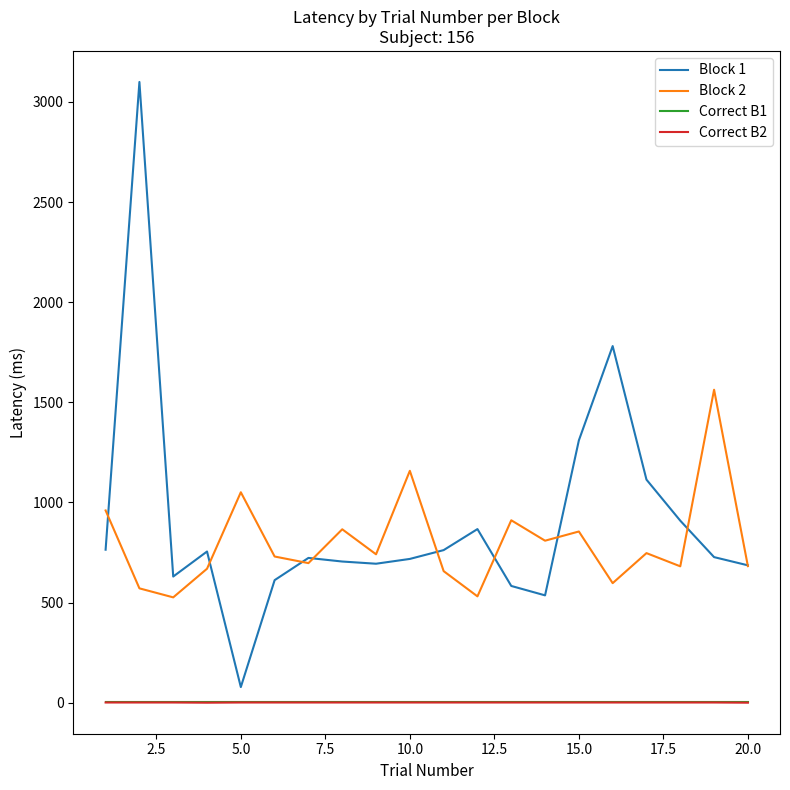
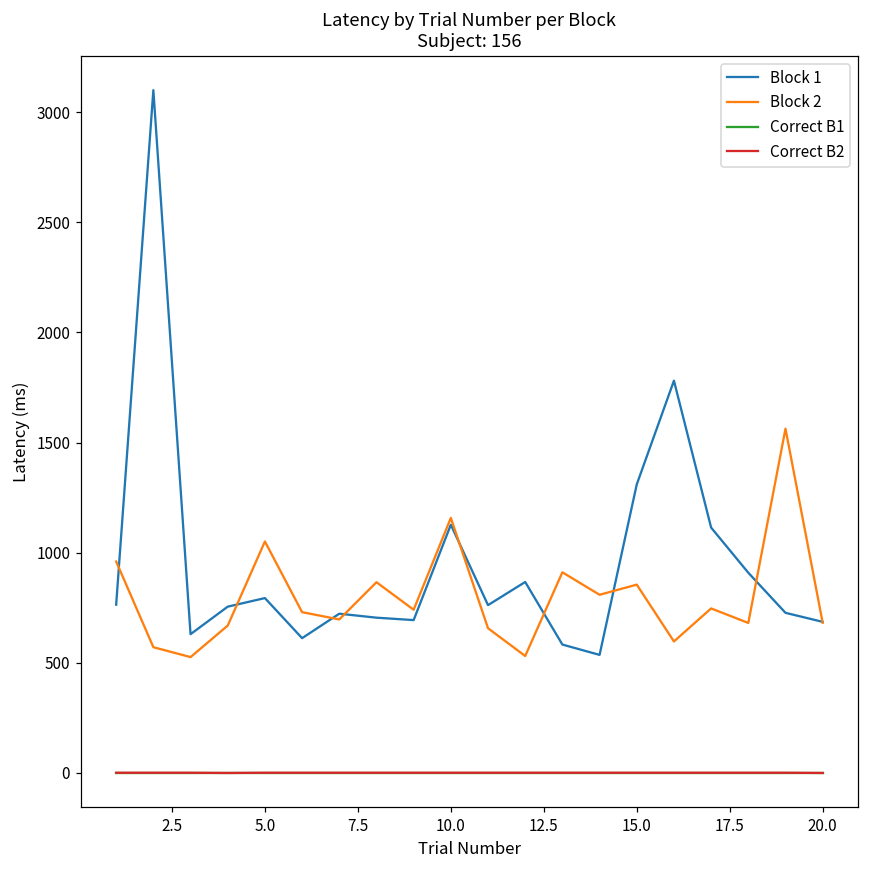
  {
    "Block 1": {
-     "5.0": 80,
-     "10.0": 720,
+     "5.0": 790,
+     "10.0": 1130,
      "15.0": 1310
    },
    "Block 2": {
      "5.0": 1050,
      "10.0": 1160,
      "15.0": 860
    }
  }
